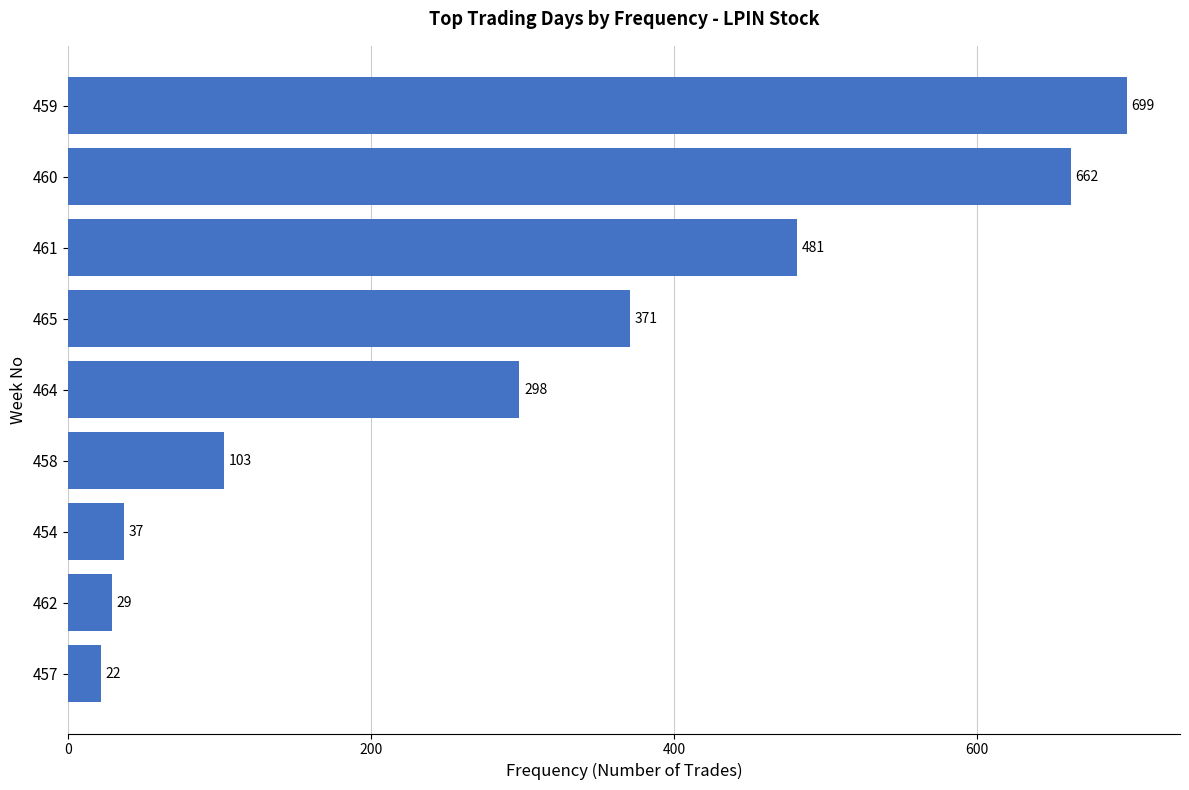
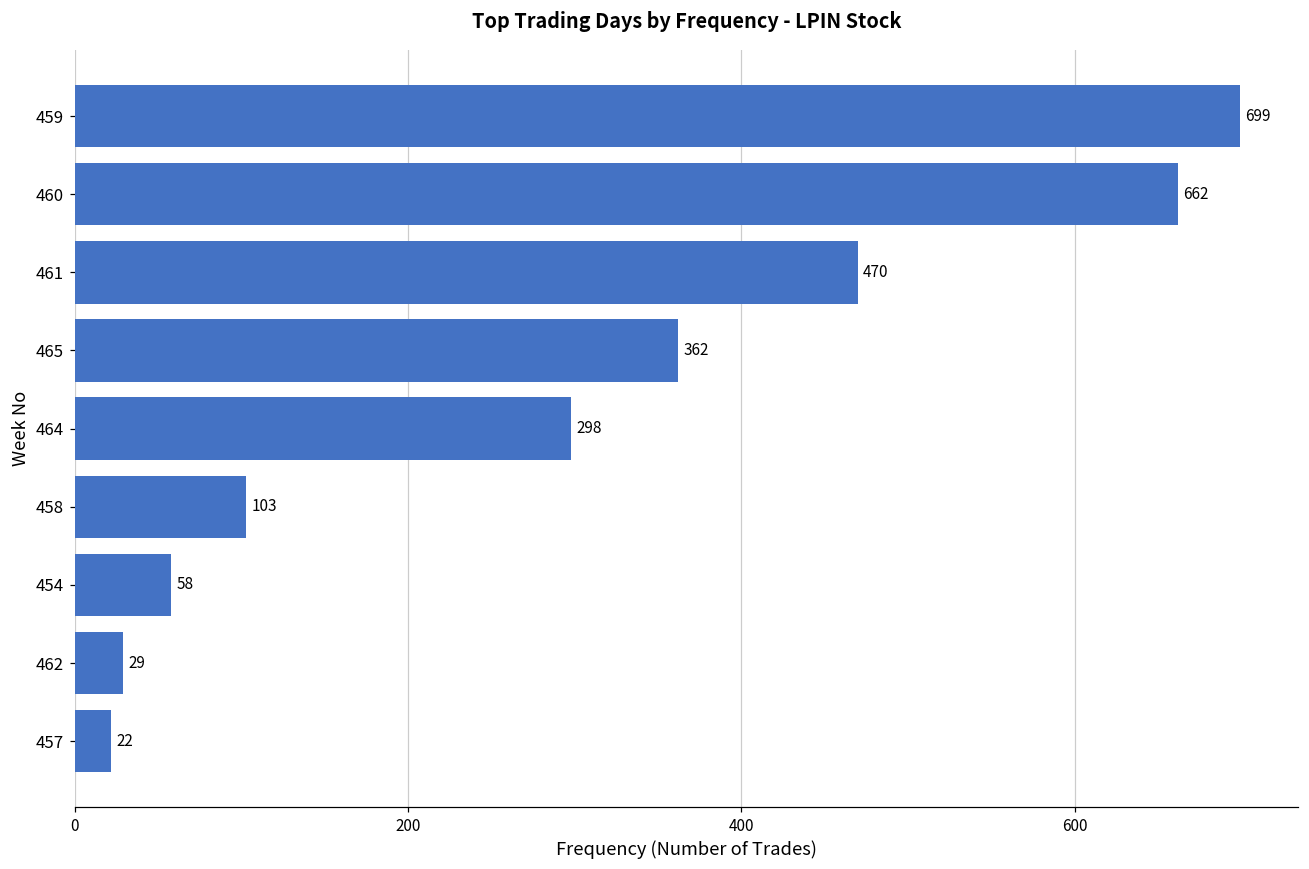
  {
    "459": 699,
    "460": 662,
-   "461": 481,
-   "465": 371,
+   "461": 470,
+   "465": 362,
    "464": 298,
    "458": 103,
-   "454": 37,
+   "454": 58,
    "462": 29,
    "457": 22
  }
